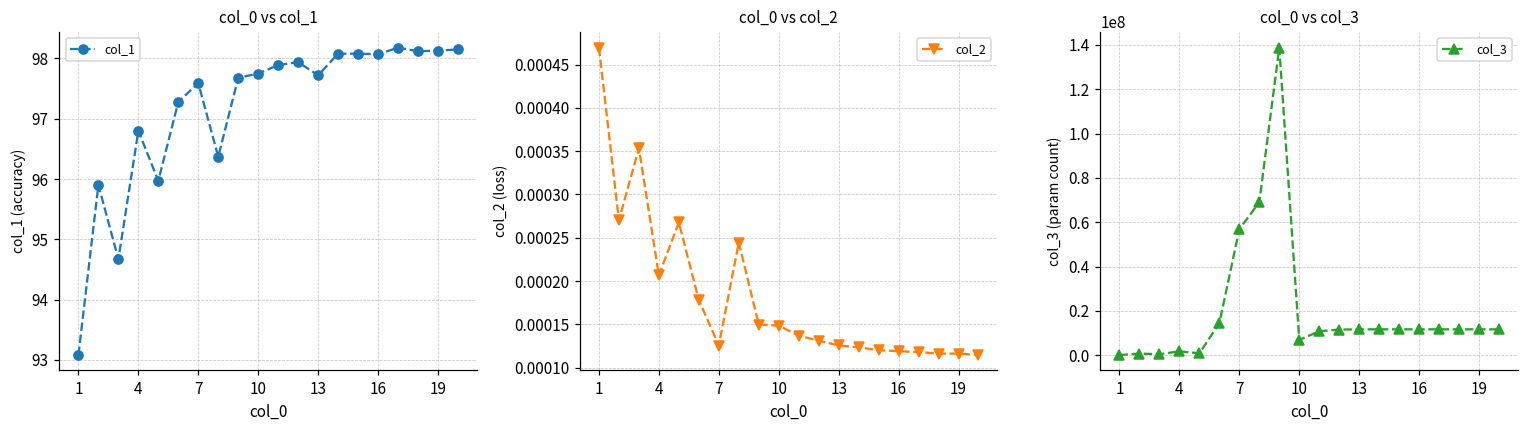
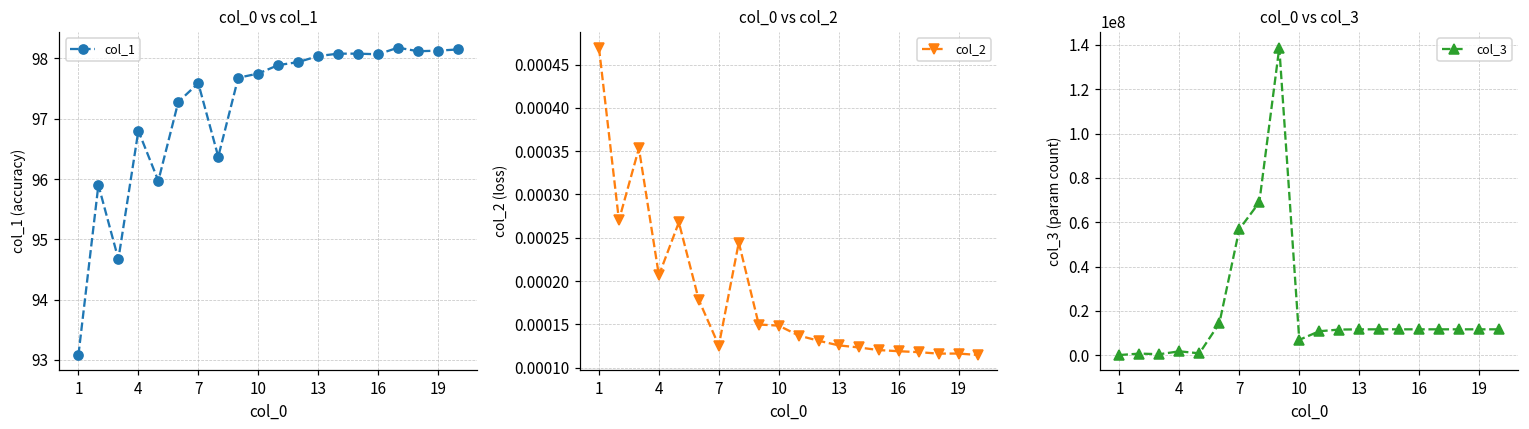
  {
    "col_0 vs col_1": {
      "1": 93.1,
      "4": 96.8,
      "7": 97.6,
      "10": 97.8,
-     "13": 97.7,
+     "13": 98.0,
      "16": 98.1,
      "19": 98.1
    },
    "col_0 vs col_2": {
      "1": 0.00047,
      "4": 0.00021,
      "7": 0.00013,
      "10": 0.00015,
      "13": 0.00013,
      "16": 0.00012,
      "19": 0.00012
    },
    "col_0 vs col_3": {
      "1": 0,
      "4": 2000000,
      "7": 57000000,
      "10": 7000000,
      "13": 12000000,
      "16": 12000000,
      "19": 12000000
    }
  }
